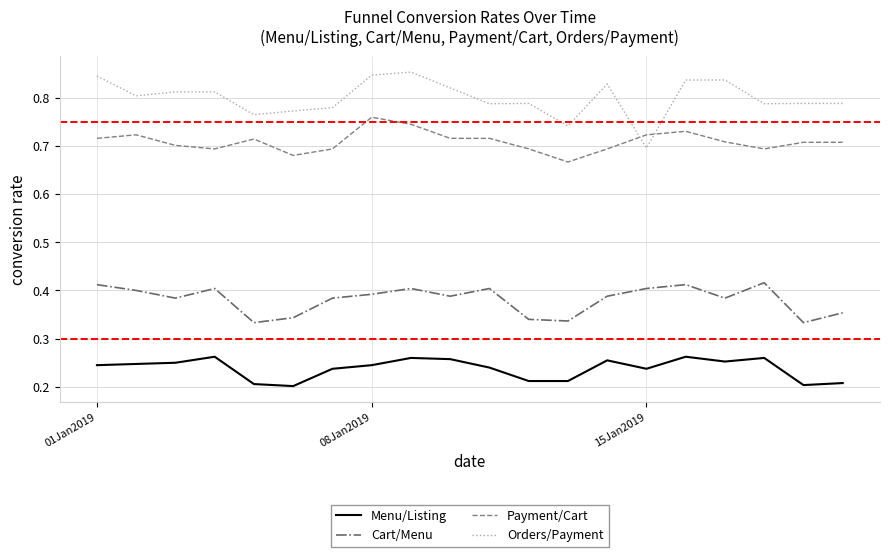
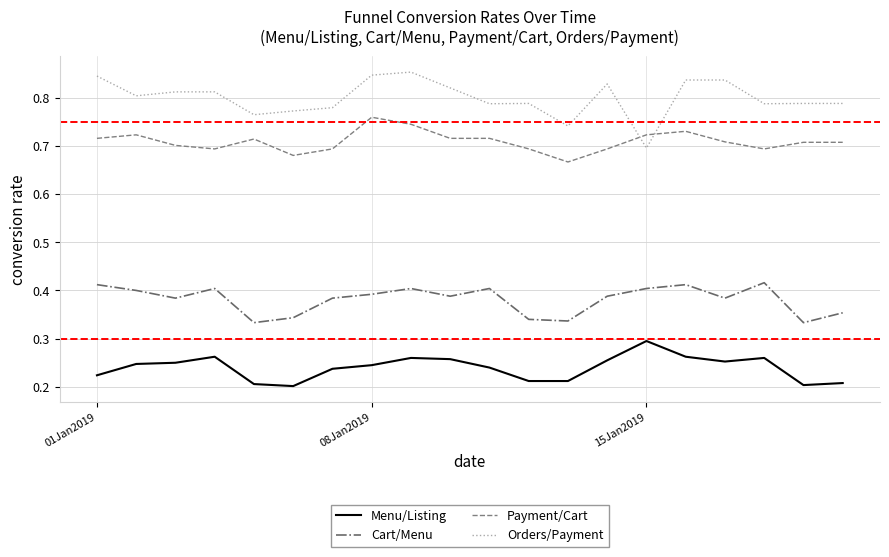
  {
    "Menu/Listing": {
-     "01Jan2019": 0.25,
+     "01Jan2019": 0.22,
      "08Jan2019": 0.25,
-     "15Jan2019": 0.24
+     "15Jan2019": 0.30
    },
    "Orders/Payment": {
      "01Jan2019": 0.84,
      "08Jan2019": 0.85,
      "15Jan2019": 0.70
    }
  }
